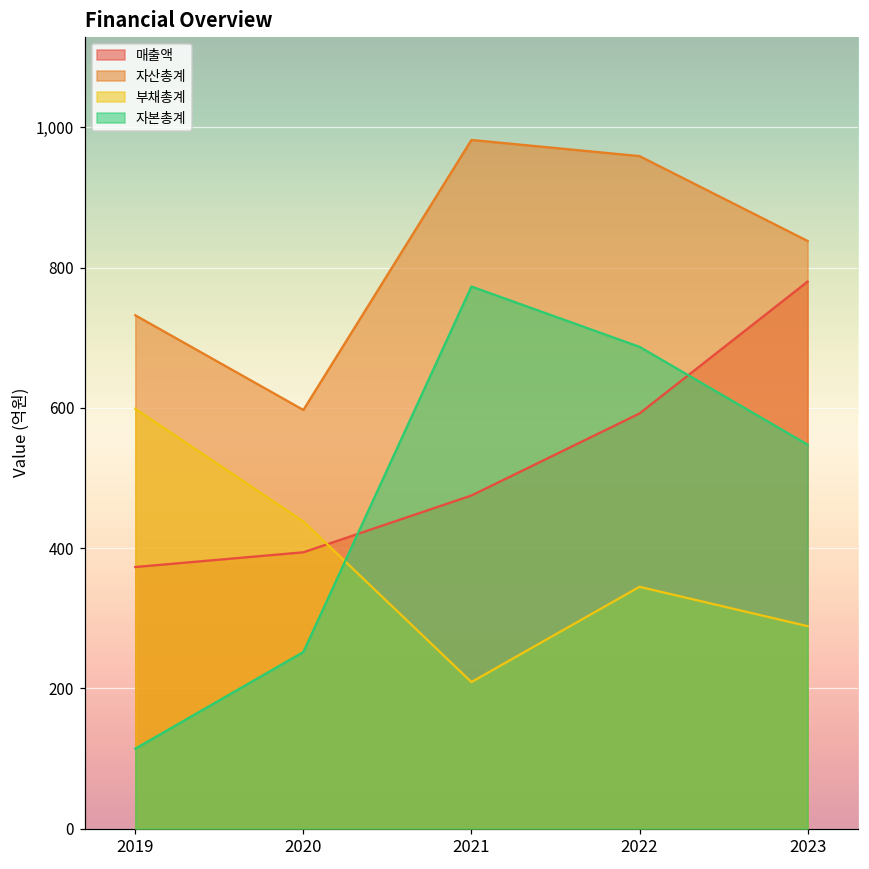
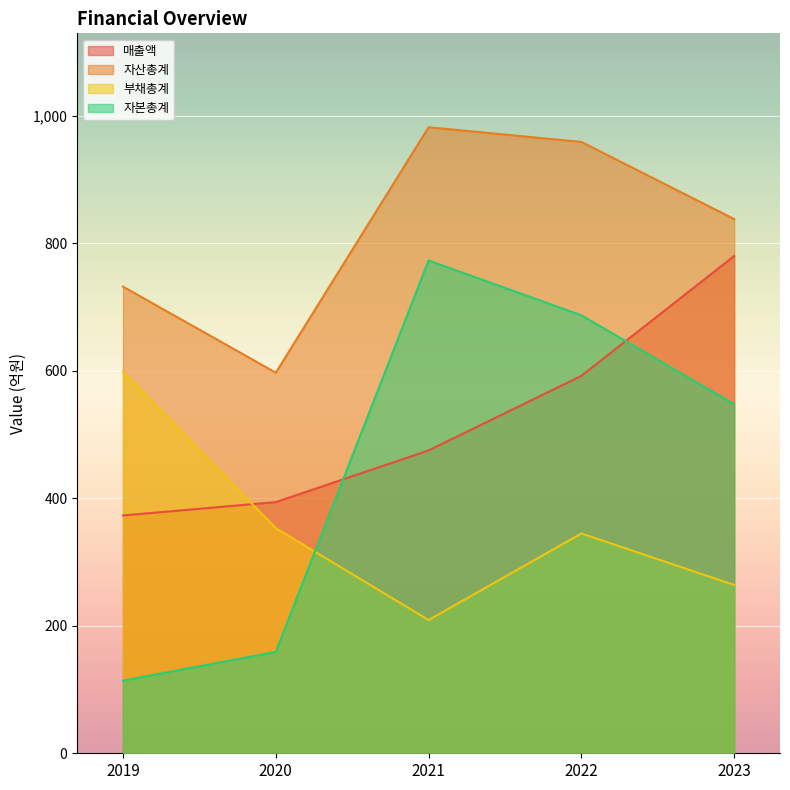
  {
    "부채총계": {
      "2019": 600,
-     "2020": 440,
+     "2020": 350,
      "2021": 210,
      "2022": 340,
-     "2023": 290
+     "2023": 260
    },
    "자본총계": {
      "2019": 110,
-     "2020": 250,
+     "2020": 160,
      "2021": 770,
      "2022": 690,
      "2023": 550
    }
  }
